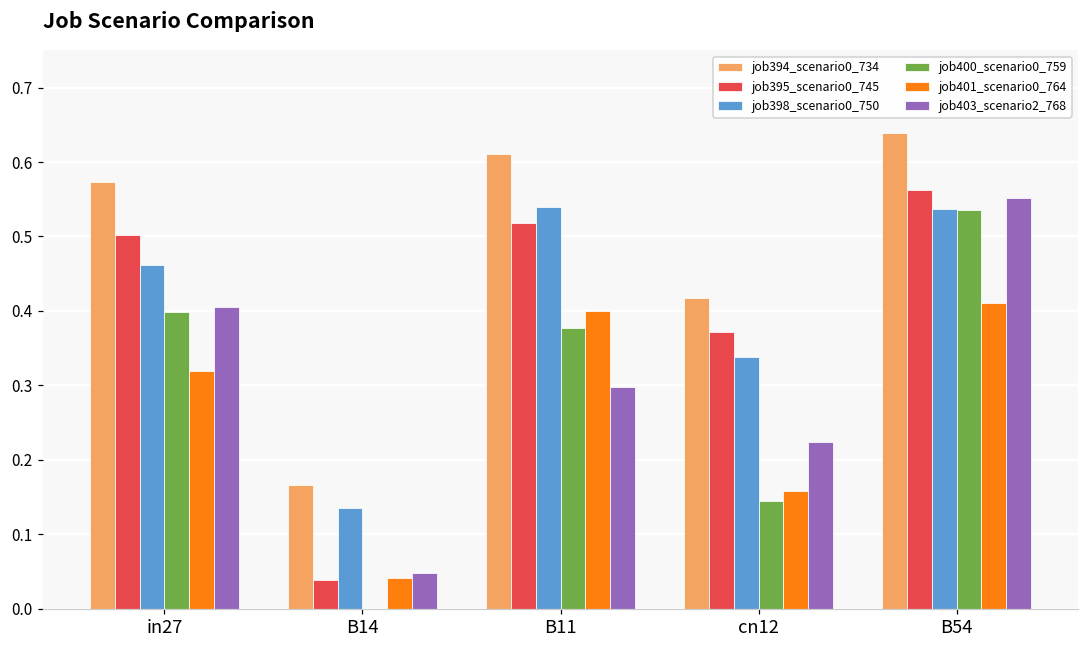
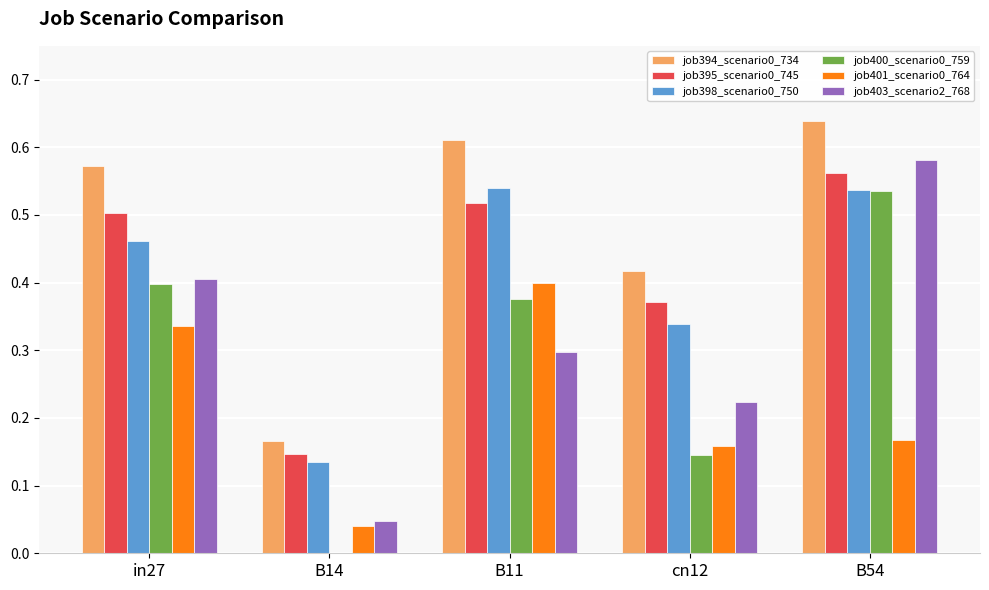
  {
    "job394_scenario0_734": {
      "in27": 0.57,
      "B14": 0.17,
      "B11": 0.61,
      "cn12": 0.42,
      "B54": 0.64
    },
    "job395_scenario0_745": {
      "in27": 0.50,
-     "B14": 0.04,
+     "B14": 0.15,
      "B11": 0.52,
      "cn12": 0.37,
      "B54": 0.56
    },
    "job398_scenario0_750": {
      "in27": 0.46,
      "B14": 0.14,
      "B11": 0.54,
      "cn12": 0.34,
      "B54": 0.54
    },
    "job400_scenario0_759": {
      "in27": 0.40,
      "B14": 0.00,
      "B11": 0.38,
      "cn12": 0.14,
      "B54": 0.54
    },
    "job401_scenario0_764": {
-     "in27": 0.32,
+     "in27": 0.34,
      "B14": 0.04,
      "B11": 0.40,
      "cn12": 0.16,
-     "B54": 0.41
+     "B54": 0.17
    },
    "job403_scenario2_768": {
      "in27": 0.41,
      "B14": 0.05,
      "B11": 0.30,
      "cn12": 0.22,
-     "B54": 0.55
+     "B54": 0.58
    }
  }
